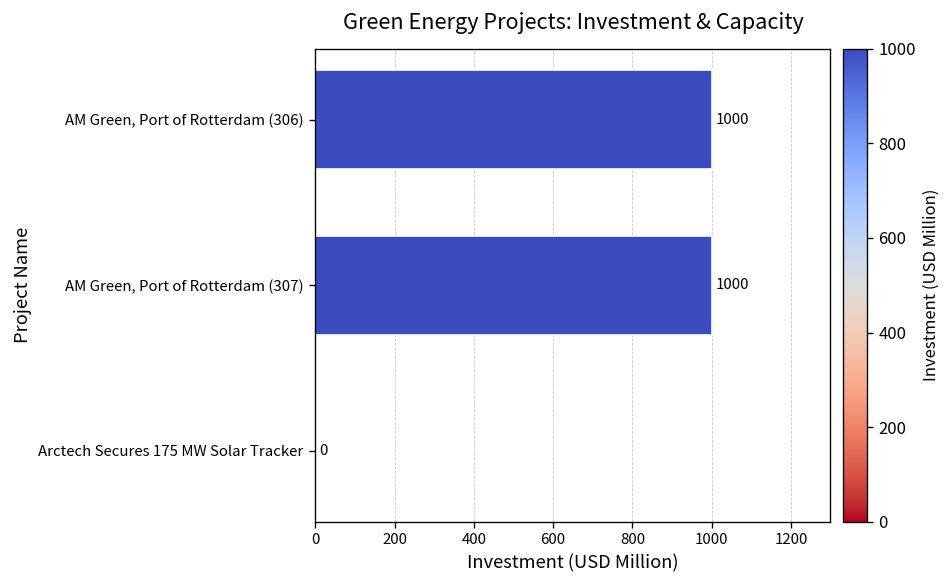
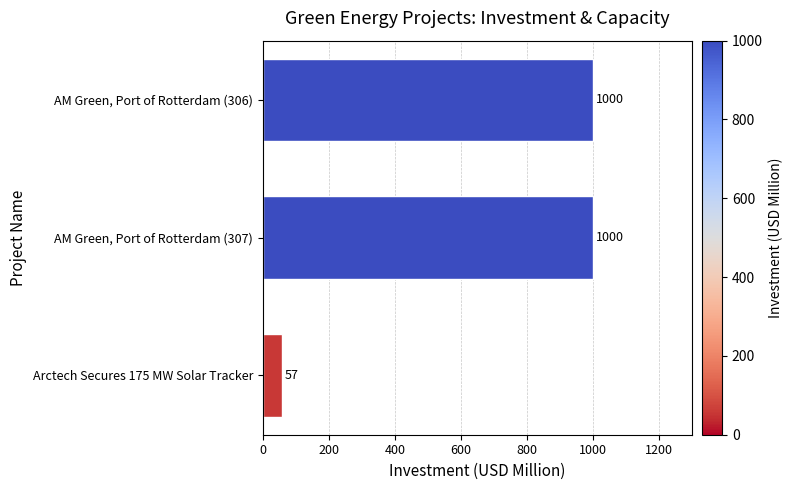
  {
    "AM Green, Port of Rotterdam (306)": 1000,
    "AM Green, Port of Rotterdam (307)": 1000,
-   "Arctech Secures 175 MW Solar Tracker": 0
+   "Arctech Secures 175 MW Solar Tracker": 57
  }
